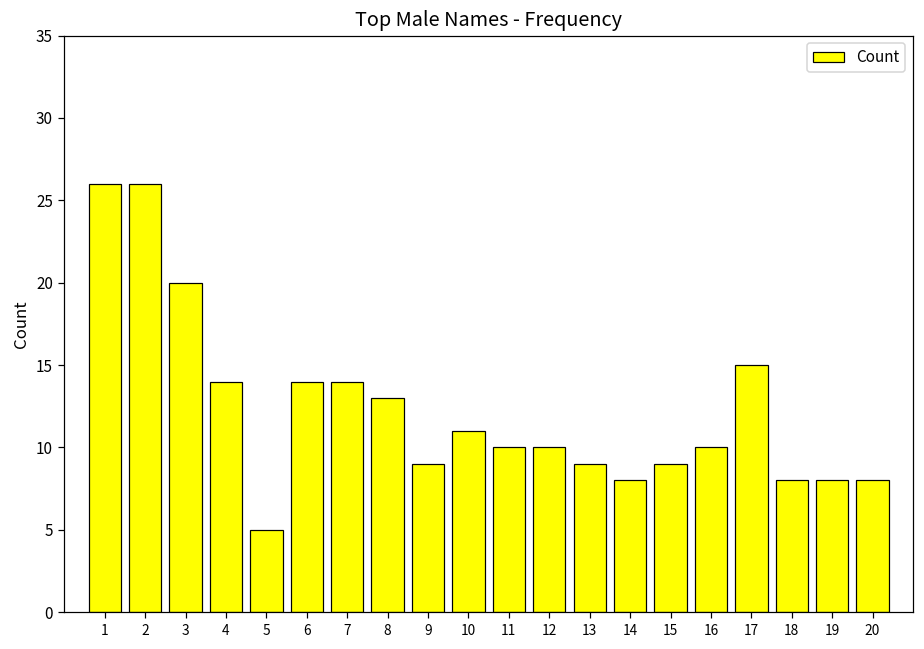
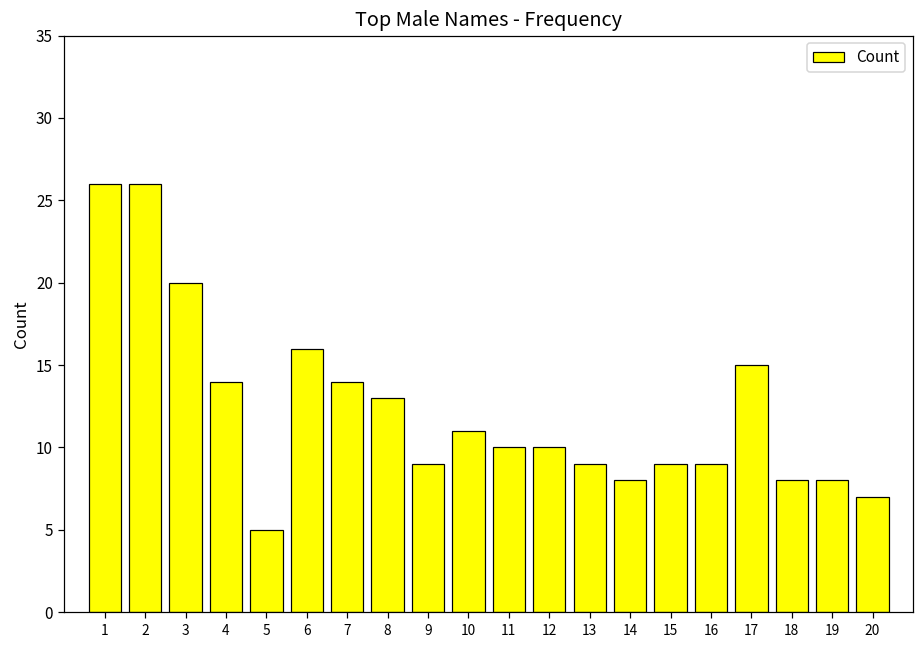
  {
    "1": 26,
    "2": 26,
    "3": 20,
    "4": 14,
    "5": 5,
-   "6": 14,
+   "6": 16,
    "7": 14,
    "8": 13,
    "9": 9,
    "10": 11,
    "11": 10,
    "12": 10,
    "13": 9,
    "14": 8,
    "15": 9,
-   "16": 10,
+   "16": 9,
    "17": 15,
    "18": 8,
    "19": 8,
-   "20": 8
+   "20": 7
  }
